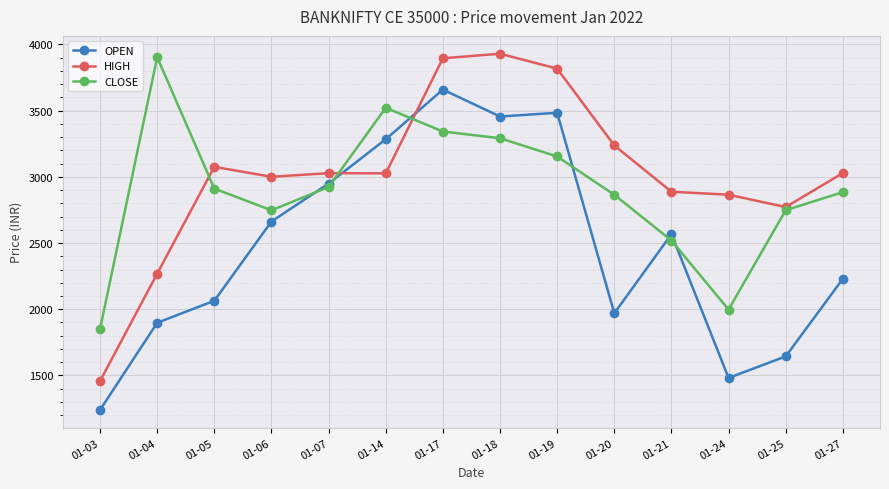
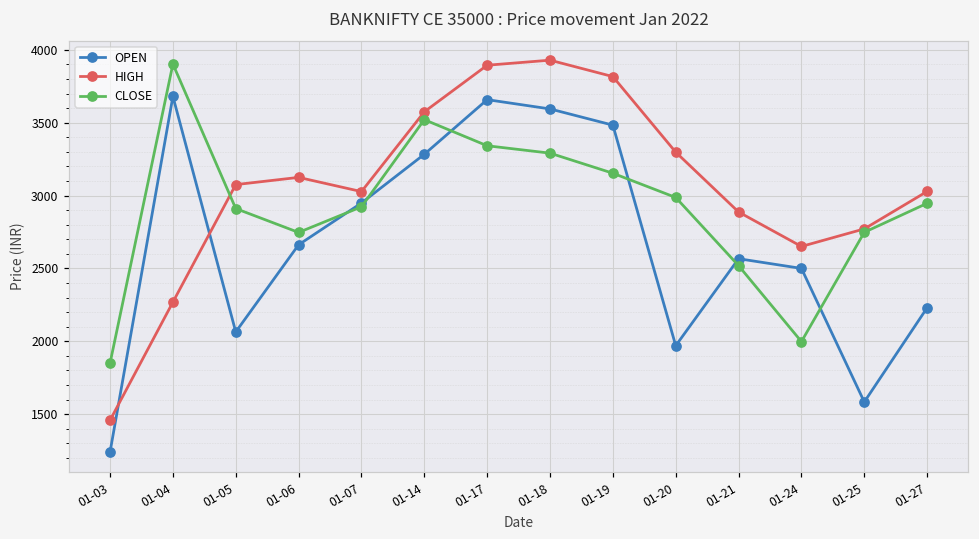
  {
    "OPEN": {
      "01-03": 1240,
-     "01-04": 1900,
+     "01-04": 3680,
      "01-05": 2060,
      "01-06": 2660,
      "01-07": 2950,
      "01-14": 3280,
      "01-17": 3660,
-     "01-18": 3460,
+     "01-18": 3590,
      "01-19": 3480,
      "01-20": 1970,
      "01-21": 2570,
-     "01-24": 1480,
-     "01-25": 1640,
+     "01-24": 2500,
+     "01-25": 1580,
      "01-27": 2230
    },
    "HIGH": {
      "01-03": 1460,
      "01-04": 2270,
      "01-05": 3080,
-     "01-06": 3000,
+     "01-06": 3120,
      "01-07": 3030,
-     "01-14": 3030,
+     "01-14": 3570,
      "01-17": 3890,
      "01-18": 3930,
      "01-19": 3820,
-     "01-20": 3240,
+     "01-20": 3300,
      "01-21": 2890,
-     "01-24": 2860,
+     "01-24": 2650,
      "01-25": 2770,
      "01-27": 3030
    },
    "CLOSE": {
      "01-03": 1850,
      "01-04": 3900,
      "01-05": 2910,
      "01-06": 2750,
      "01-07": 2920,
      "01-14": 3520,
      "01-17": 3340,
      "01-18": 3290,
      "01-19": 3150,
-     "01-20": 2860,
+     "01-20": 2990,
      "01-21": 2520,
      "01-24": 2000,
      "01-25": 2750,
-     "01-27": 2880
+     "01-27": 2950
    }
  }
